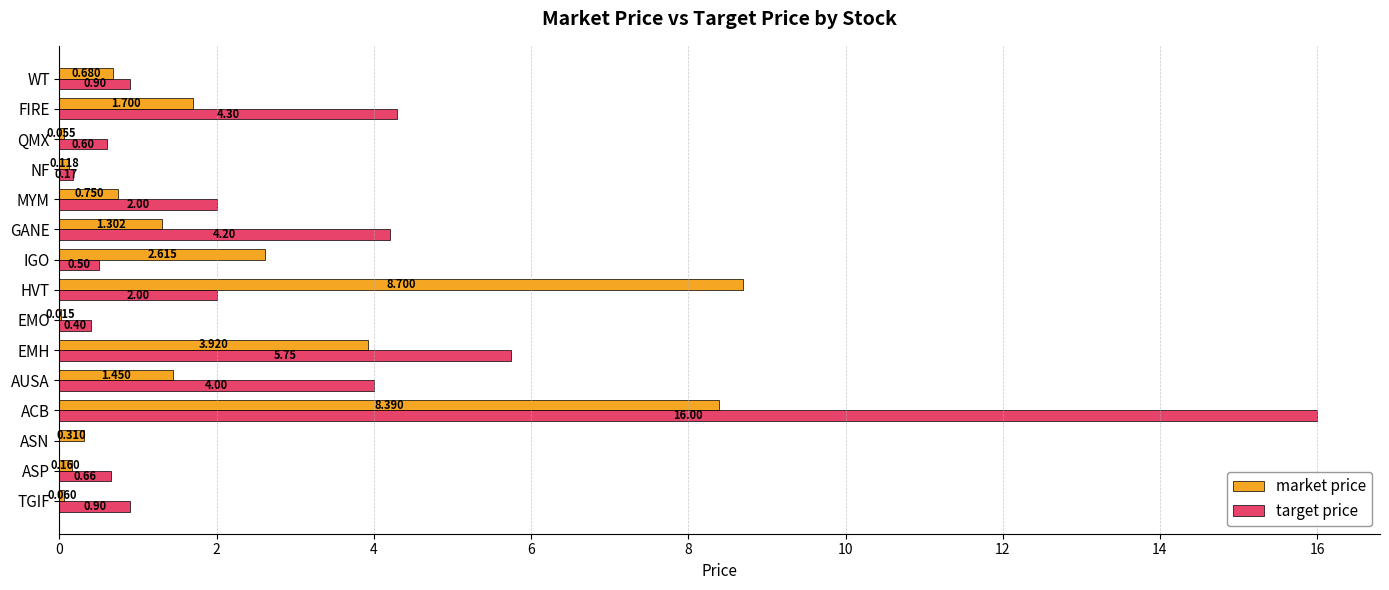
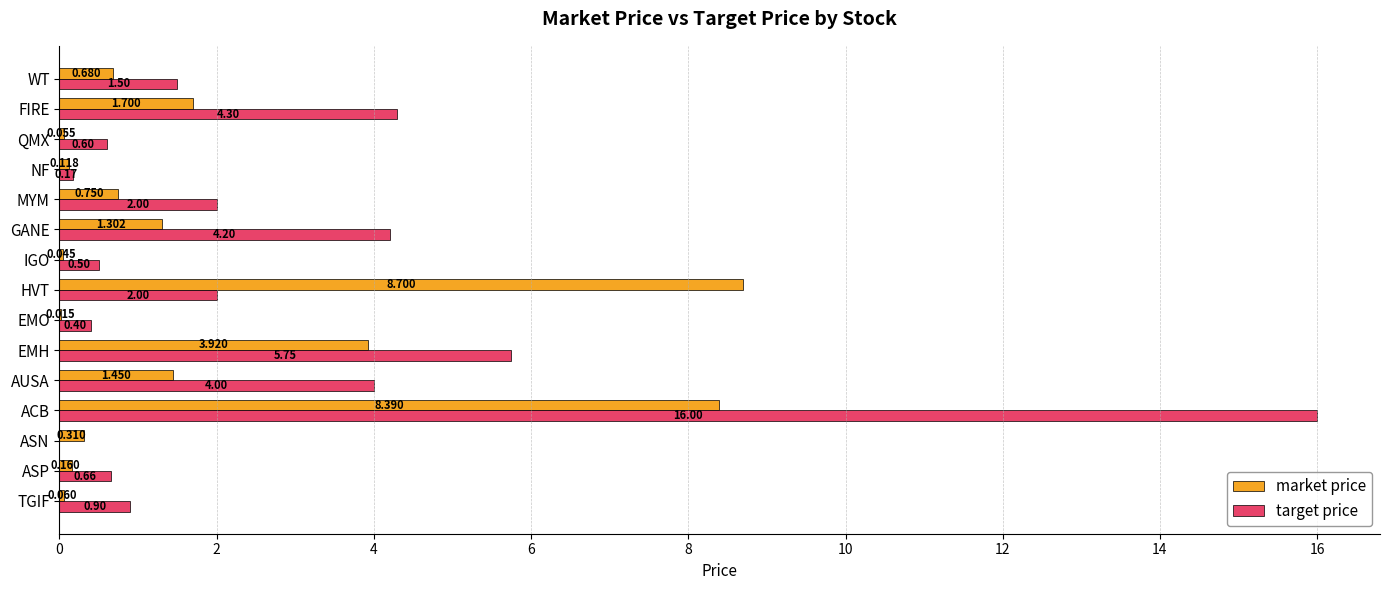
  {
    "market price": {
      "WT": 0.680,
      "FIRE": 1.700,
      "QMX": 0.055,
      "NF": 0.118,
      "MYM": 0.750,
      "GANE": 1.302,
-     "IGO": 2.615,
+     "IGO": 0.045,
      "HVT": 8.700,
      "EMO": 0.015,
      "EMH": 3.920,
      "AUSA": 1.450,
      "ACB": 8.390,
      "ASN": 0.310,
      "ASP": 0.160,
      "TGIF": 0.060
    },
    "target price": {
-     "WT": 0.90,
+     "WT": 1.50,
      "FIRE": 4.30,
      "QMX": 0.60,
      "MYM": 2.00,
      "GANE": 4.20,
      "IGO": 0.50,
      "HVT": 2.00,
      "EMO": 0.40,
      "EMH": 5.75,
      "AUSA": 4.00,
      "ACB": 16.00,
      "ASP": 0.66,
      "TGIF": 0.90
    }
  }
